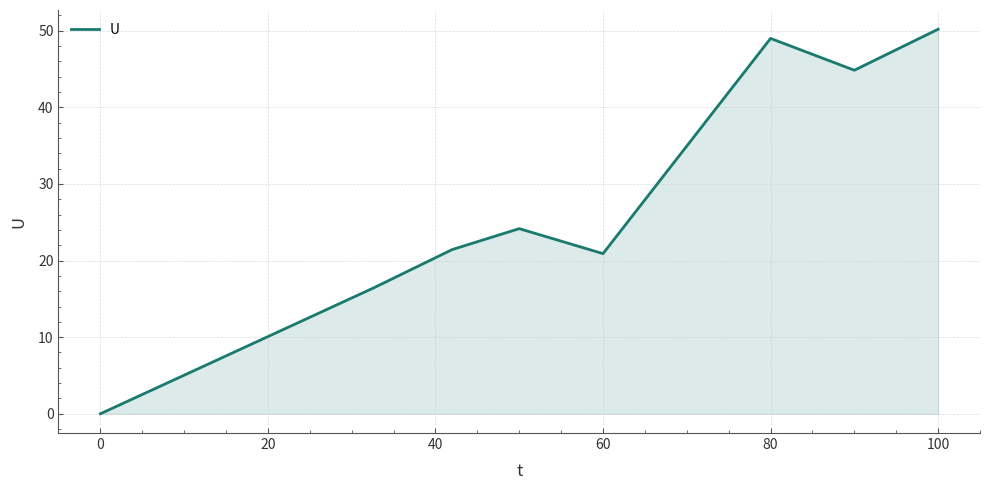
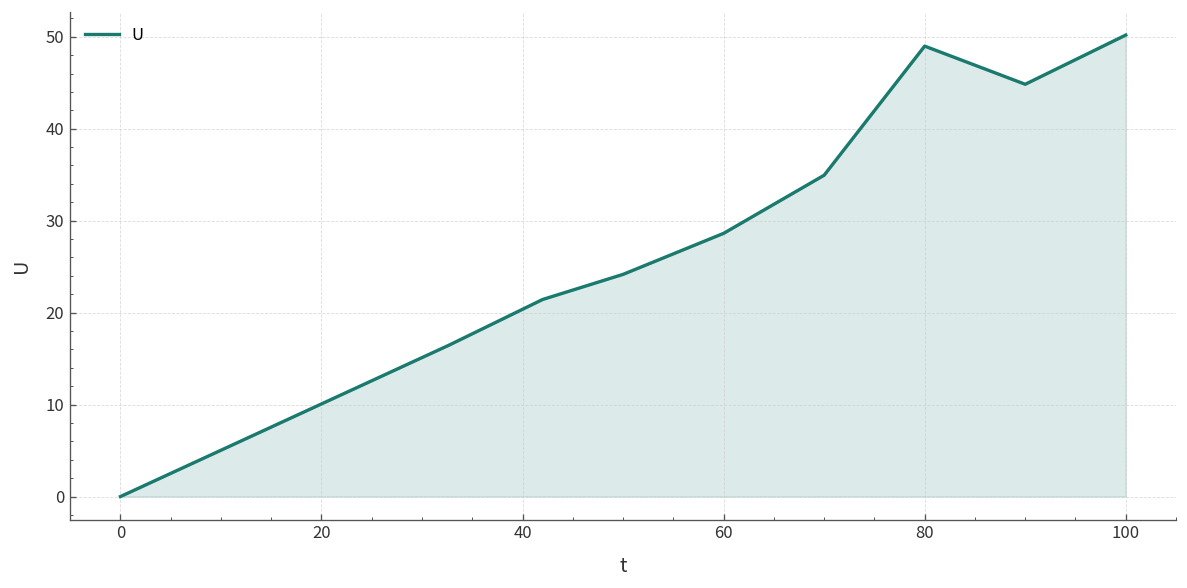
  {
    "0": 0,
-   "60": 21,
+   "60": 29,
    "80": 49,
    "100": 50
  }
